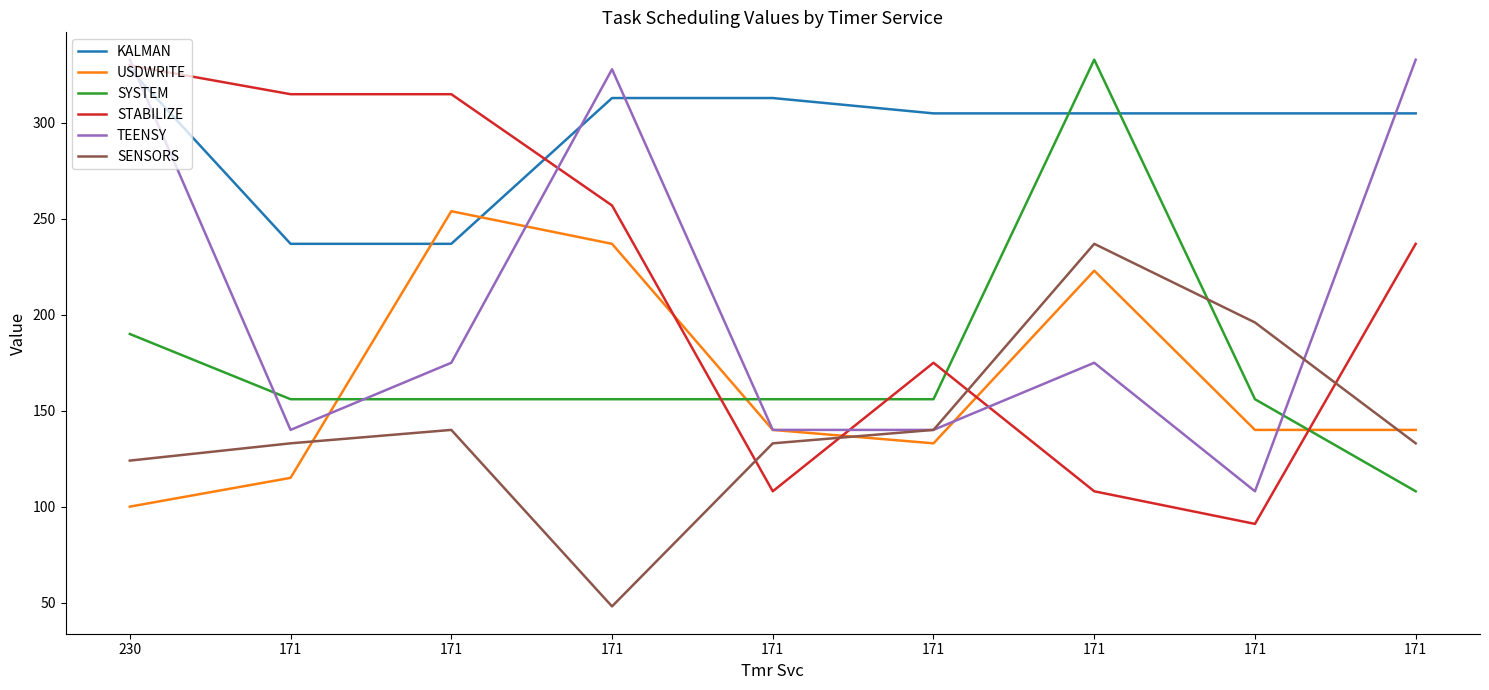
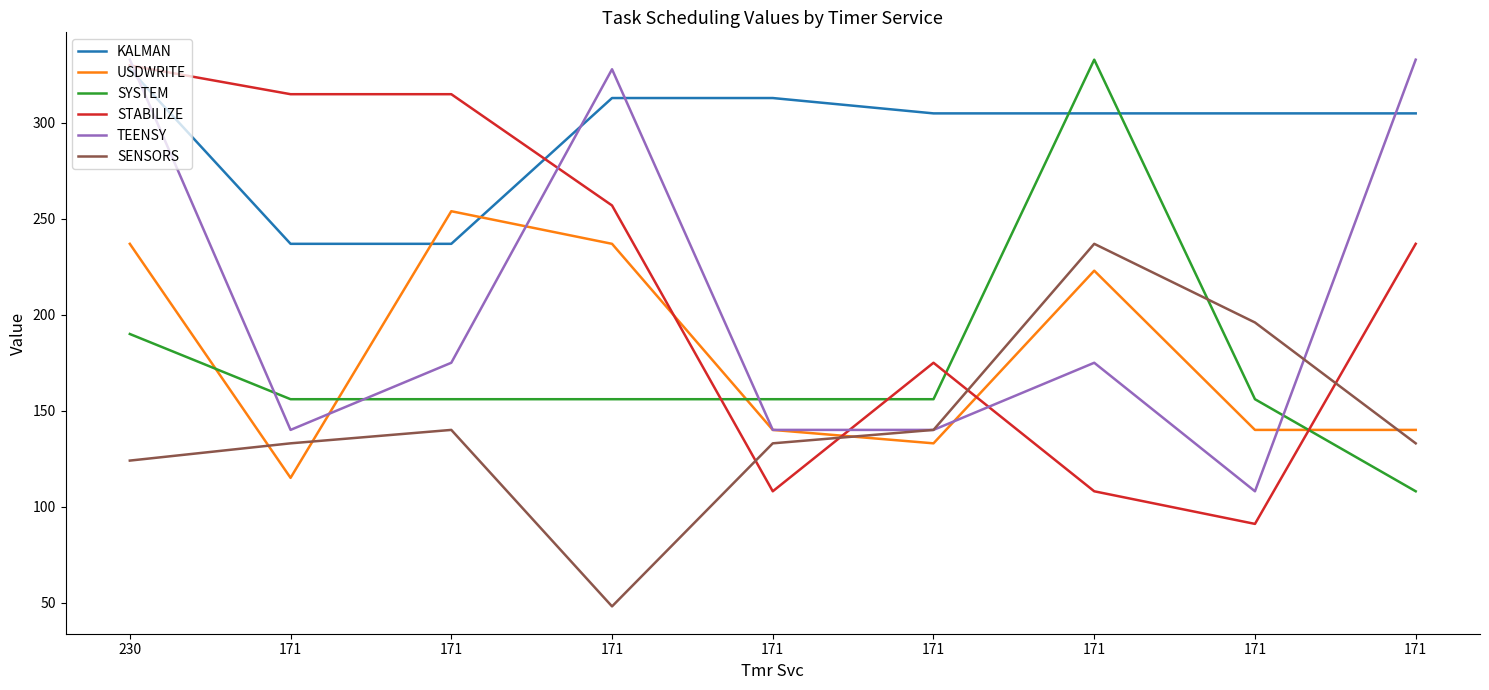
  {
    "USDWRITE": {
-     "230": 100
+     "230": 237
    },
    "SYSTEM": {
      "230": 190
    },
    "SENSORS": {
      "230": 124
    }
  }
